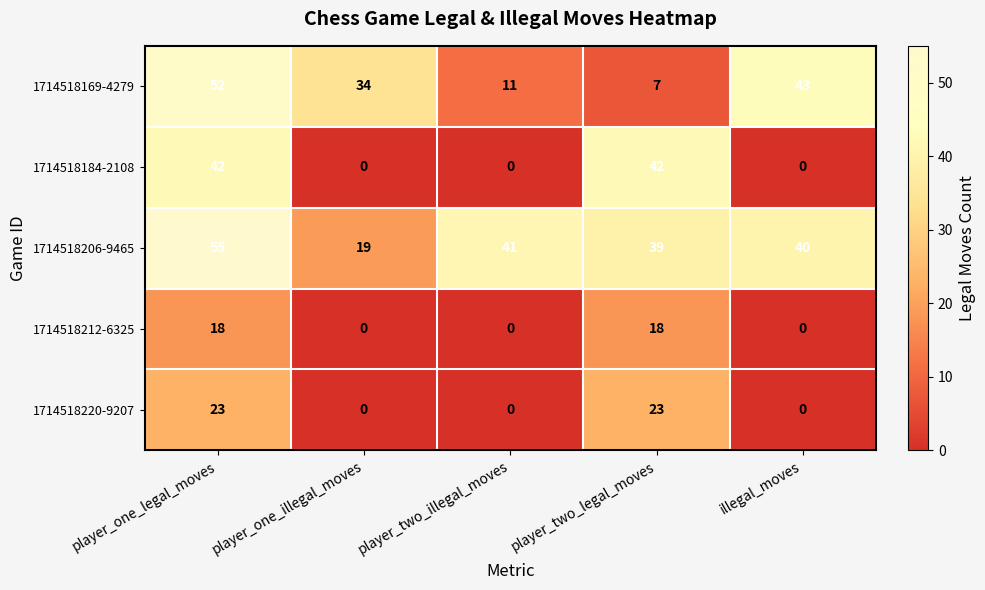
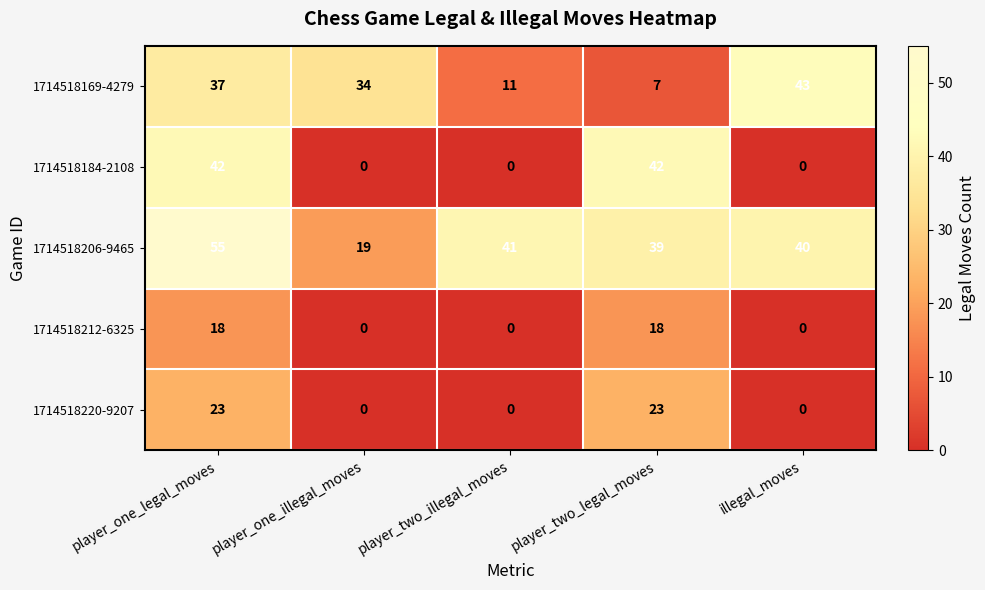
  {
    "1714518169-4279": {
-     "player_one_legal_moves": 52,
+     "player_one_legal_moves": 37,
      "player_one_illegal_moves": 34,
      "player_two_illegal_moves": 11,
      "player_two_legal_moves": 7,
      "illegal_moves": 43
    },
    "1714518184-2108": {
      "player_one_legal_moves": 42,
      "player_one_illegal_moves": 0,
      "player_two_illegal_moves": 0,
      "player_two_legal_moves": 42,
      "illegal_moves": 0
    },
    "1714518206-9465": {
      "player_one_legal_moves": 55,
      "player_one_illegal_moves": 19,
      "player_two_illegal_moves": 41,
      "player_two_legal_moves": 39,
      "illegal_moves": 40
    },
    "1714518212-6325": {
      "player_one_legal_moves": 18,
      "player_one_illegal_moves": 0,
      "player_two_illegal_moves": 0,
      "player_two_legal_moves": 18,
      "illegal_moves": 0
    },
    "1714518220-9207": {
      "player_one_legal_moves": 23,
      "player_one_illegal_moves": 0,
      "player_two_illegal_moves": 0,
      "player_two_legal_moves": 23,
      "illegal_moves": 0
    }
  }
